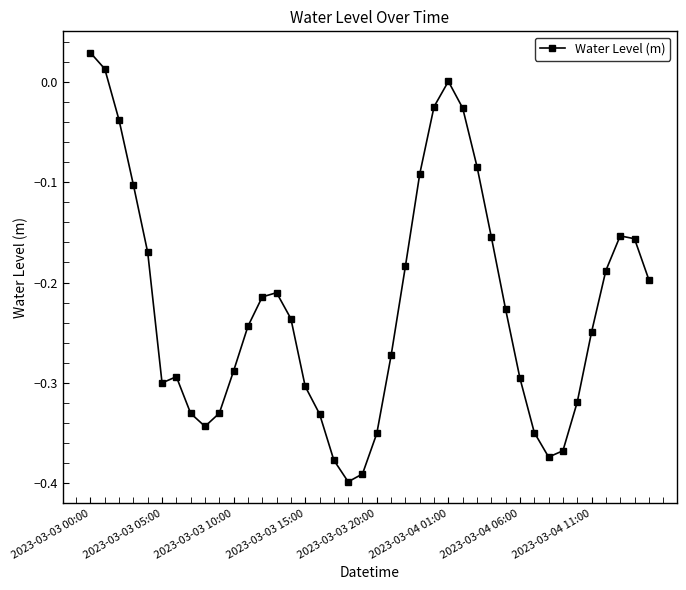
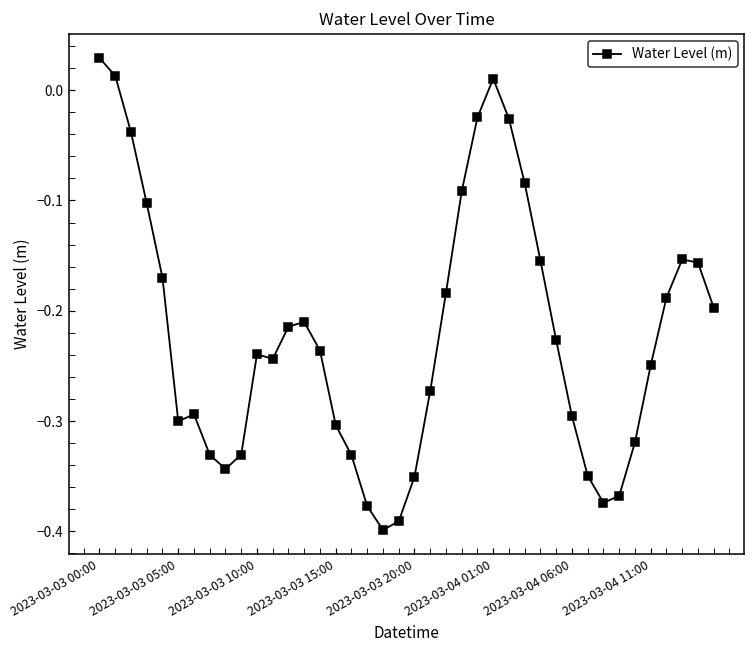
  {
    "2023-03-03 00:00": 0.029,
    "2023-03-03 05:00": -0.300,
-   "2023-03-03 10:00": -0.288,
+   "2023-03-03 10:00": -0.239,
    "2023-03-03 15:00": -0.304,
    "2023-03-03 20:00": -0.351,
-   "2023-03-04 01:00": 0.001,
+   "2023-03-04 01:00": 0.010,
    "2023-03-04 06:00": -0.296,
    "2023-03-04 11:00": -0.250
  }
